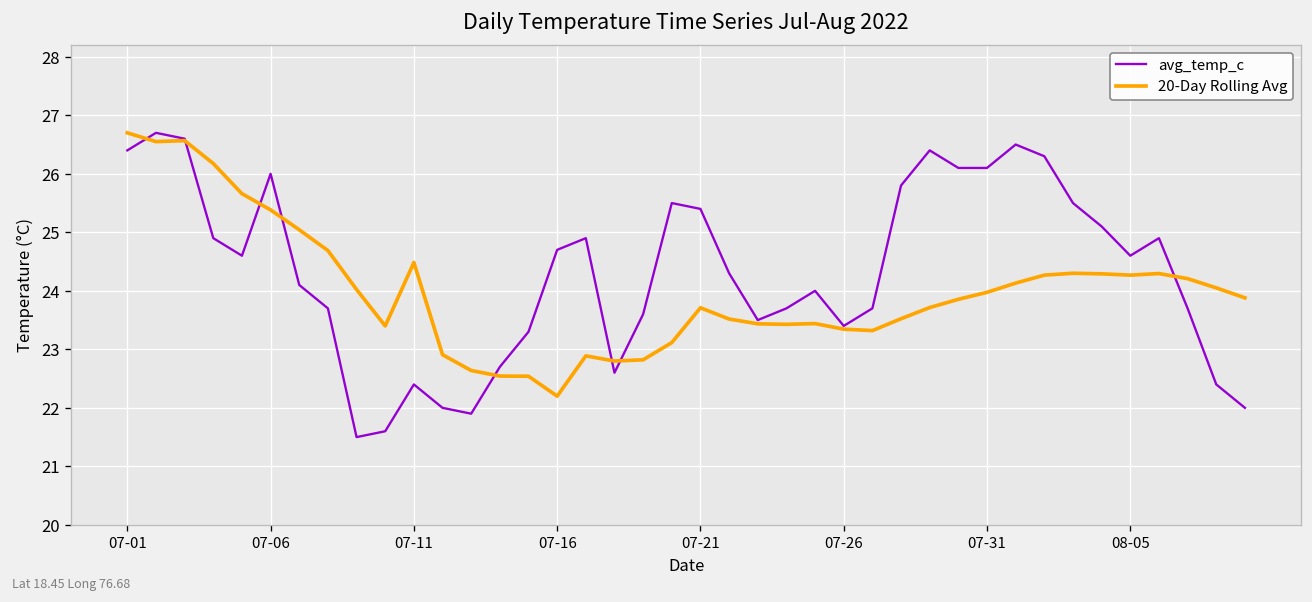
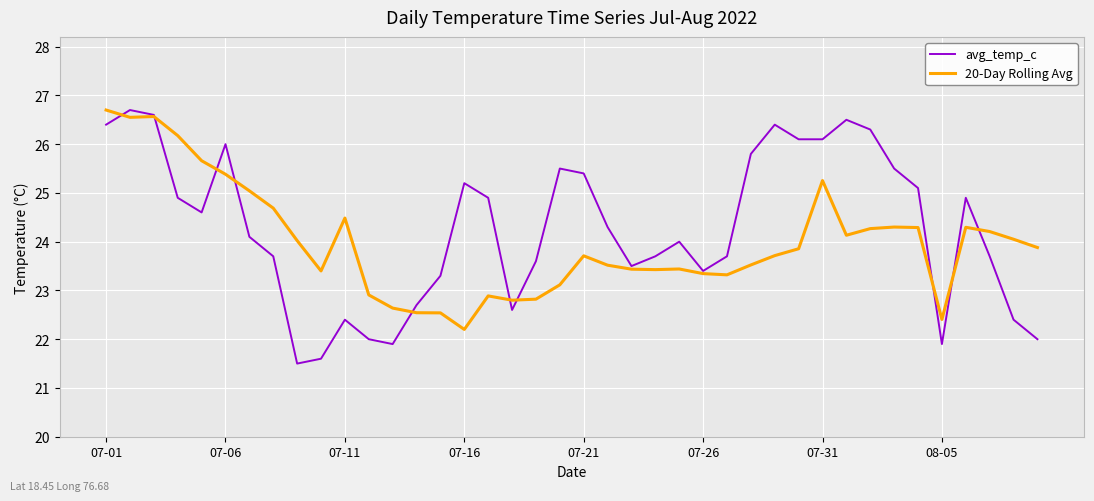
  {
    "avg_temp_c": {
      "07-01": 26.4,
      "07-06": 26.0,
      "07-11": 22.4,
-     "07-16": 24.7,
+     "07-16": 25.2,
      "07-21": 25.4,
      "07-26": 23.4,
      "07-31": 26.1,
-     "08-05": 24.6
+     "08-05": 21.9
    },
    "20-Day Rolling Avg": {
      "07-01": 26.7,
      "07-06": 25.4,
      "07-11": 24.5,
      "07-16": 22.2,
      "07-21": 23.7,
      "07-26": 23.3,
-     "07-31": 24.0,
-     "08-05": 24.3
+     "07-31": 25.3,
+     "08-05": 22.4
    }
  }
